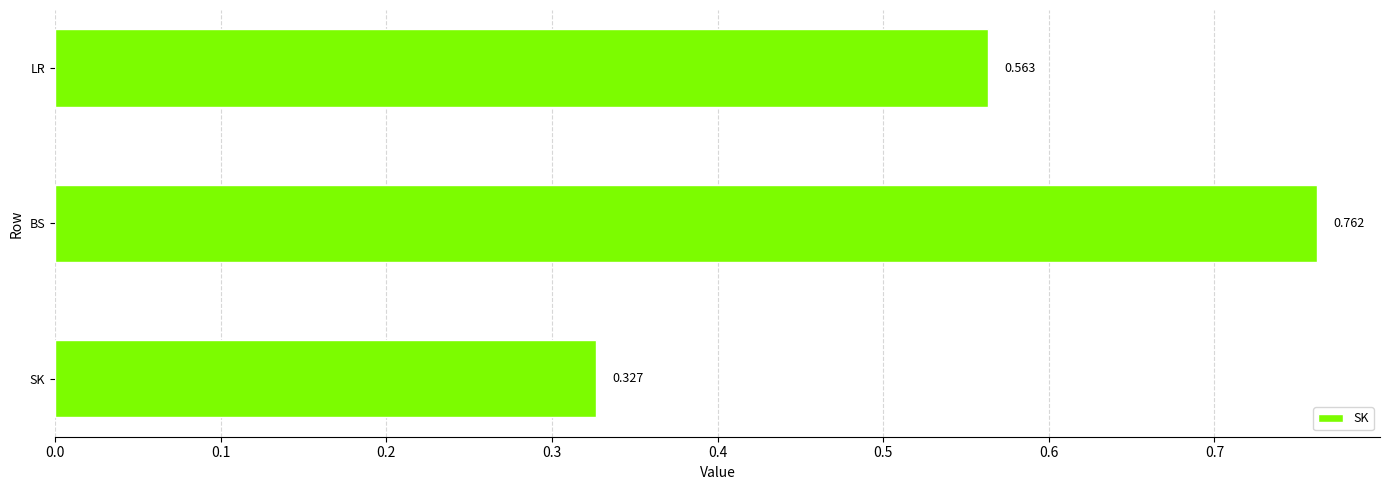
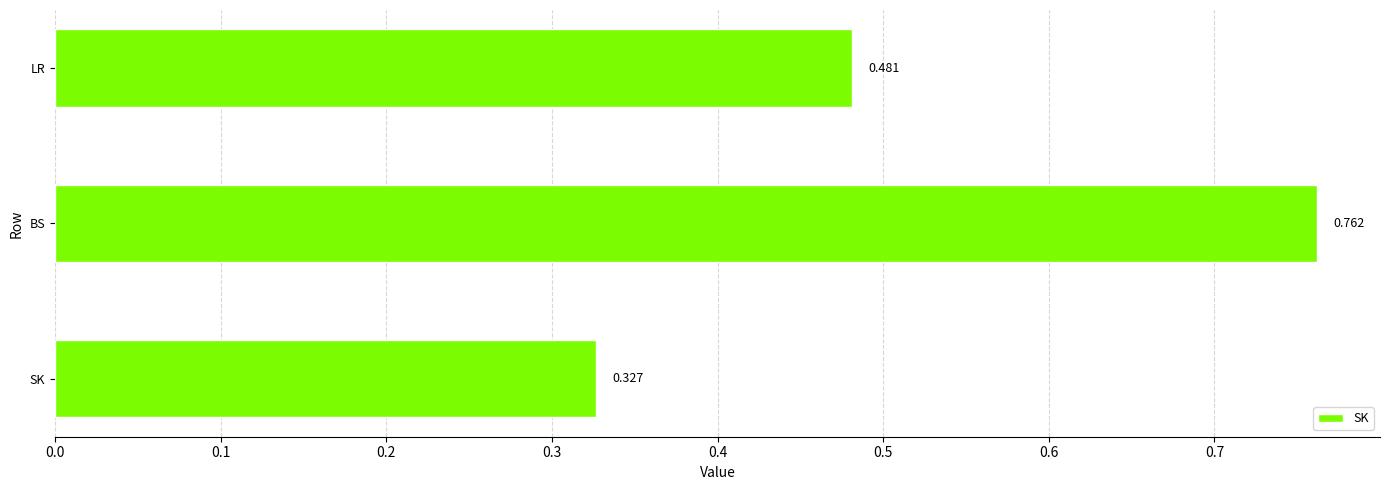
  {
-   "LR": 0.563,
+   "LR": 0.481,
    "BS": 0.762,
    "SK": 0.327
  }
